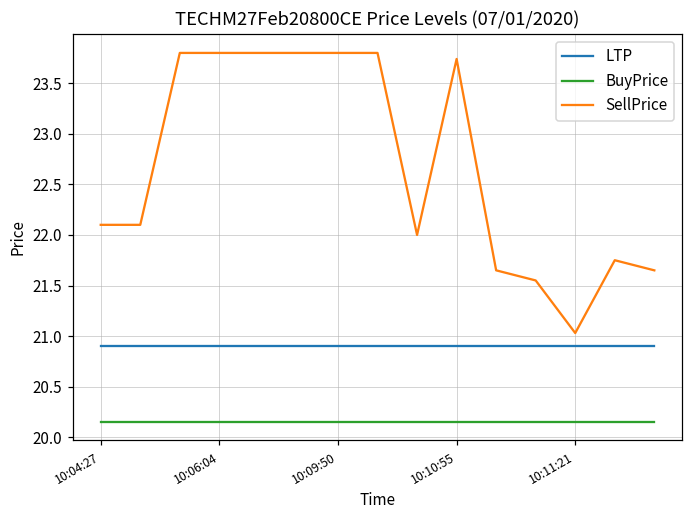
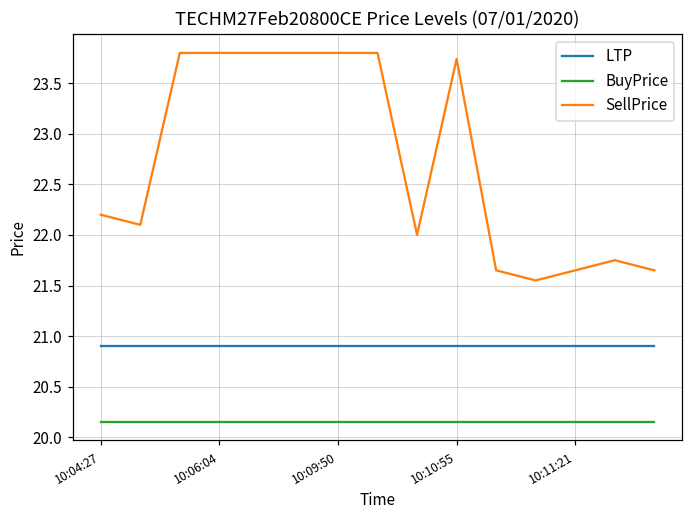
  {
    "LTP": {
      "10:04:27": 20.9,
      "10:06:04": 20.9,
      "10:09:50": 20.9,
      "10:10:55": 20.9,
      "10:11:21": 20.9
    },
    "BuyPrice": {
      "10:04:27": 20.2,
      "10:06:04": 20.2,
      "10:09:50": 20.2,
      "10:10:55": 20.2,
      "10:11:21": 20.2
    },
    "SellPrice": {
-     "10:04:27": 22.1,
+     "10:04:27": 22.2,
      "10:06:04": 23.8,
      "10:09:50": 23.8,
      "10:10:55": 23.7,
-     "10:11:21": 21.0
+     "10:11:21": 21.7
    }
  }
